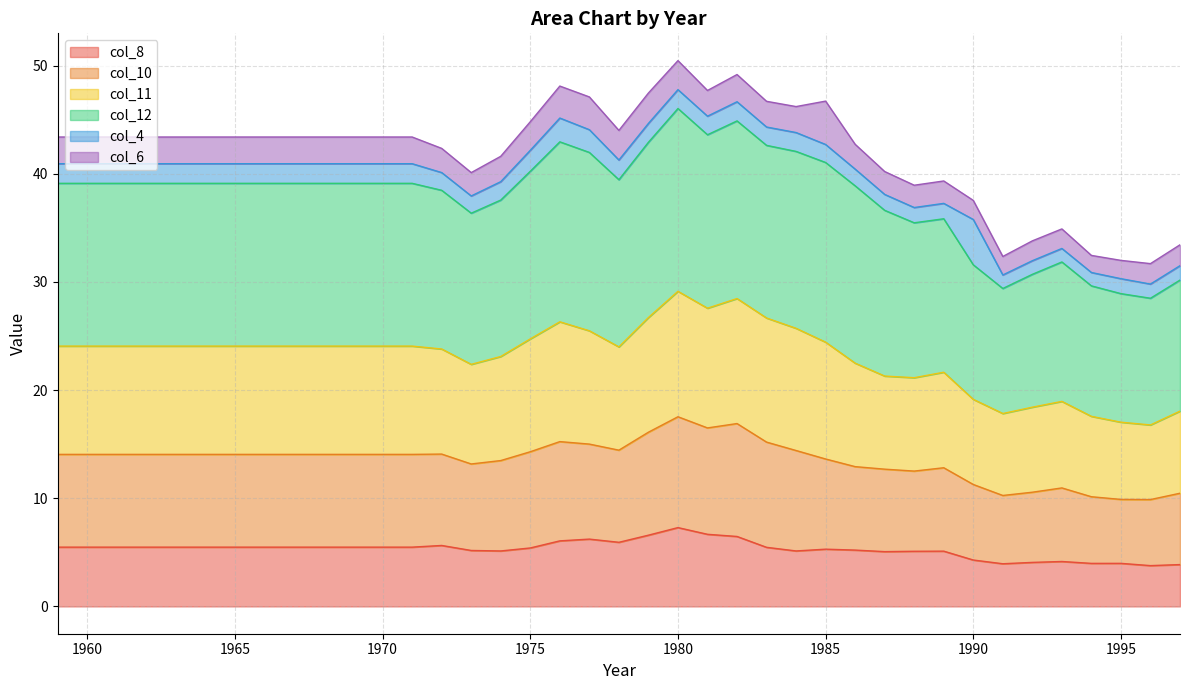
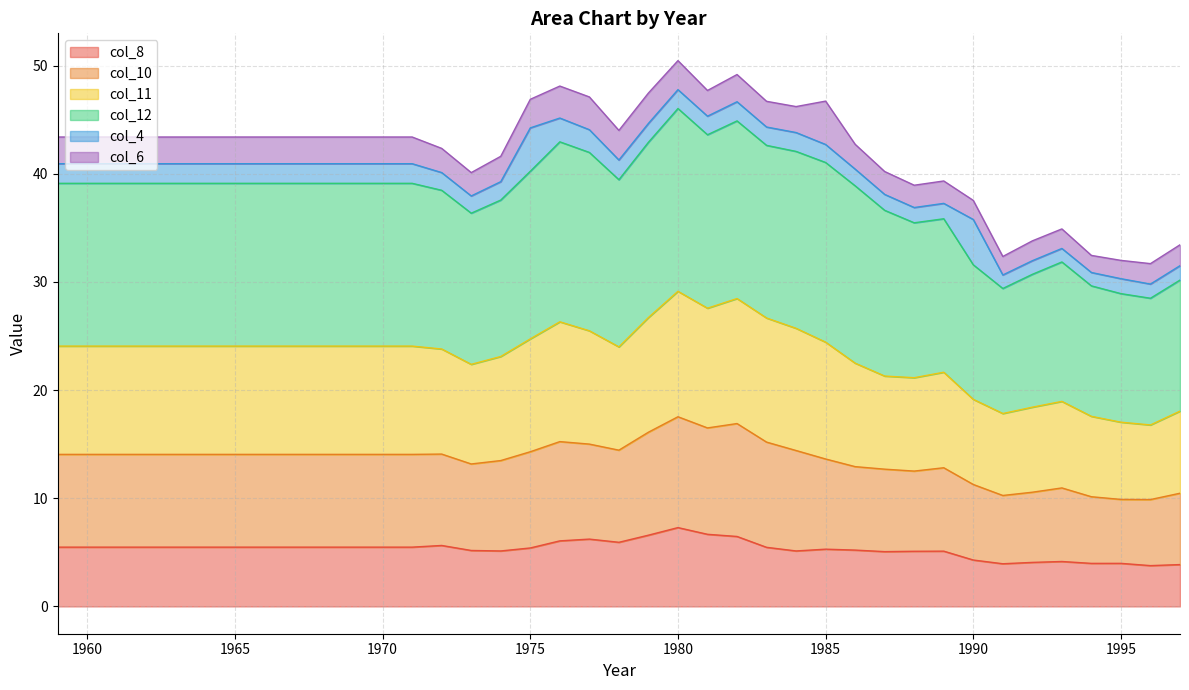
  {
    "col_12": {
      "1960": 15.0,
      "1965": 15.0,
      "1970": 15.0,
      "1975": 15.5,
      "1980": 16.9,
      "1985": 16.6,
      "1990": 12.4,
      "1995": 11.9
    },
    "col_4": {
      "1965": 1.8,
      "1970": 1.8,
-     "1975": 1.9,
+     "1975": 4.0,
      "1980": 1.7,
      "1985": 1.7,
      "1990": 4.2,
      "1995": 1.4
    },
    "col_6": {
      "1965": 2.5,
      "1970": 2.5,
      "1975": 2.6,
      "1980": 2.7,
      "1985": 4.0,
      "1990": 1.8,
      "1995": 1.7
    }
  }
